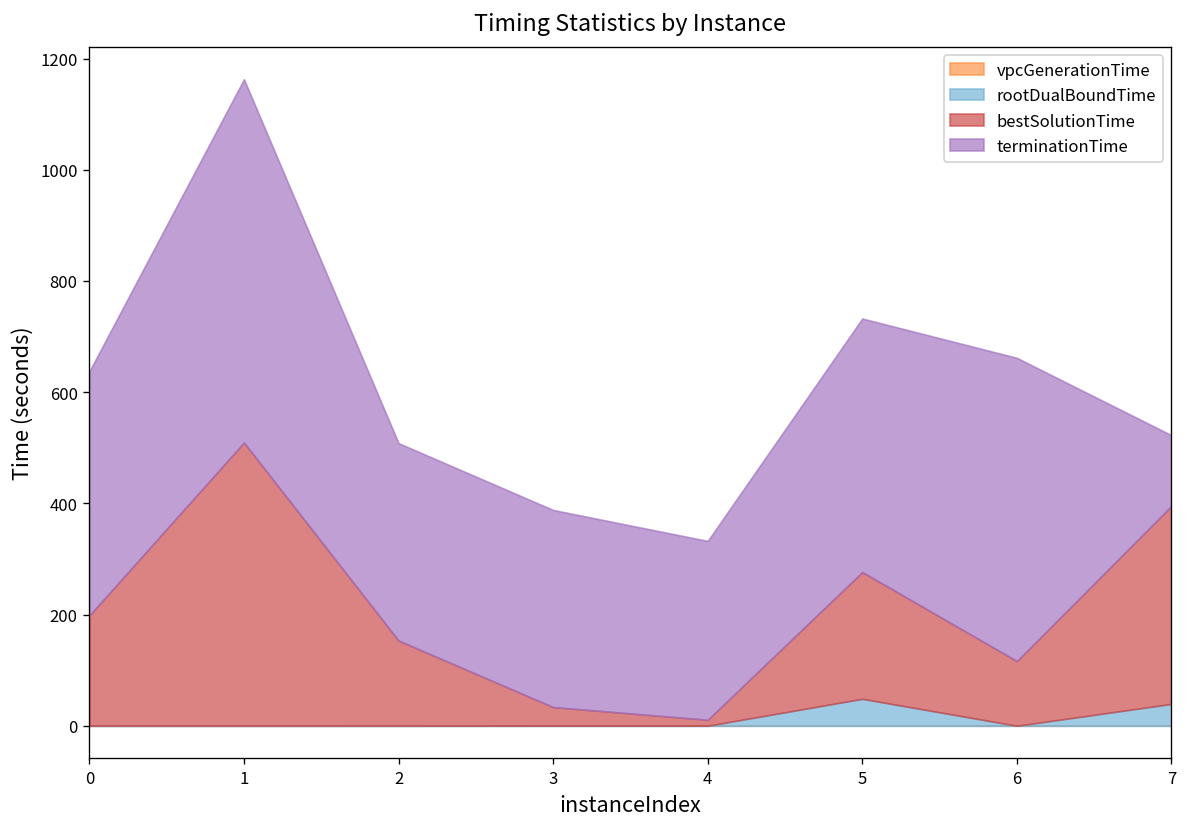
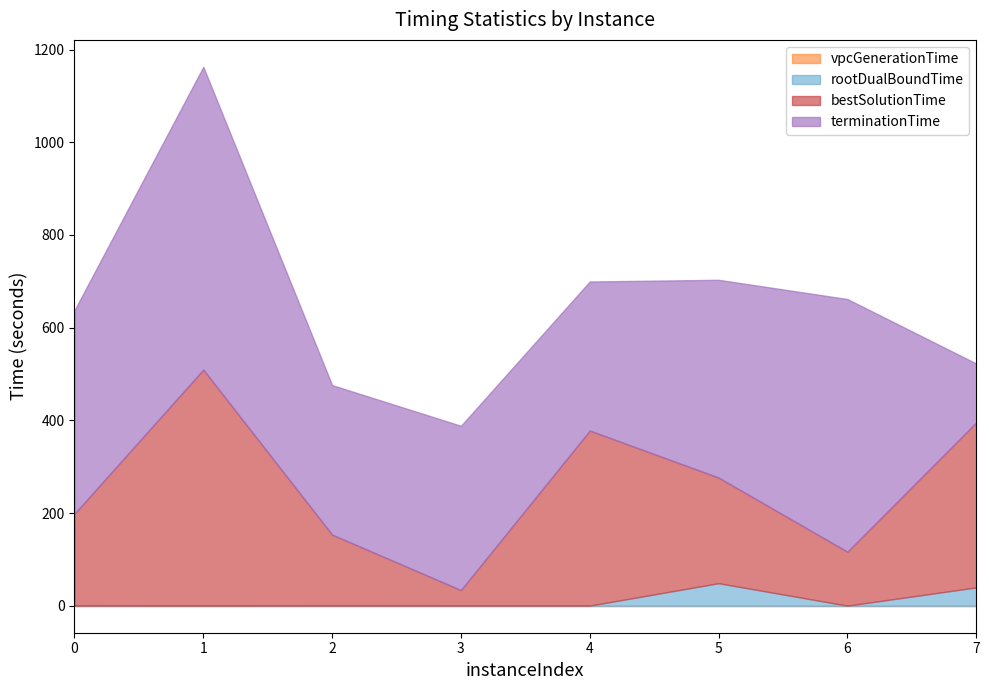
  {
    "rootDualBoundTime": {
      "5": 50,
      "7": 40
    },
    "bestSolutionTime": {
      "0": 200,
      "1": 510,
      "2": 150,
      "3": 30,
-     "4": 10,
+     "4": 380,
      "5": 230,
      "6": 120,
      "7": 360
    },
    "terminationTime": {
      "0": 440,
      "1": 650,
-     "2": 350,
+     "2": 320,
      "3": 350,
      "4": 320,
-     "5": 460,
+     "5": 430,
      "6": 550,
      "7": 130
    }
  }
